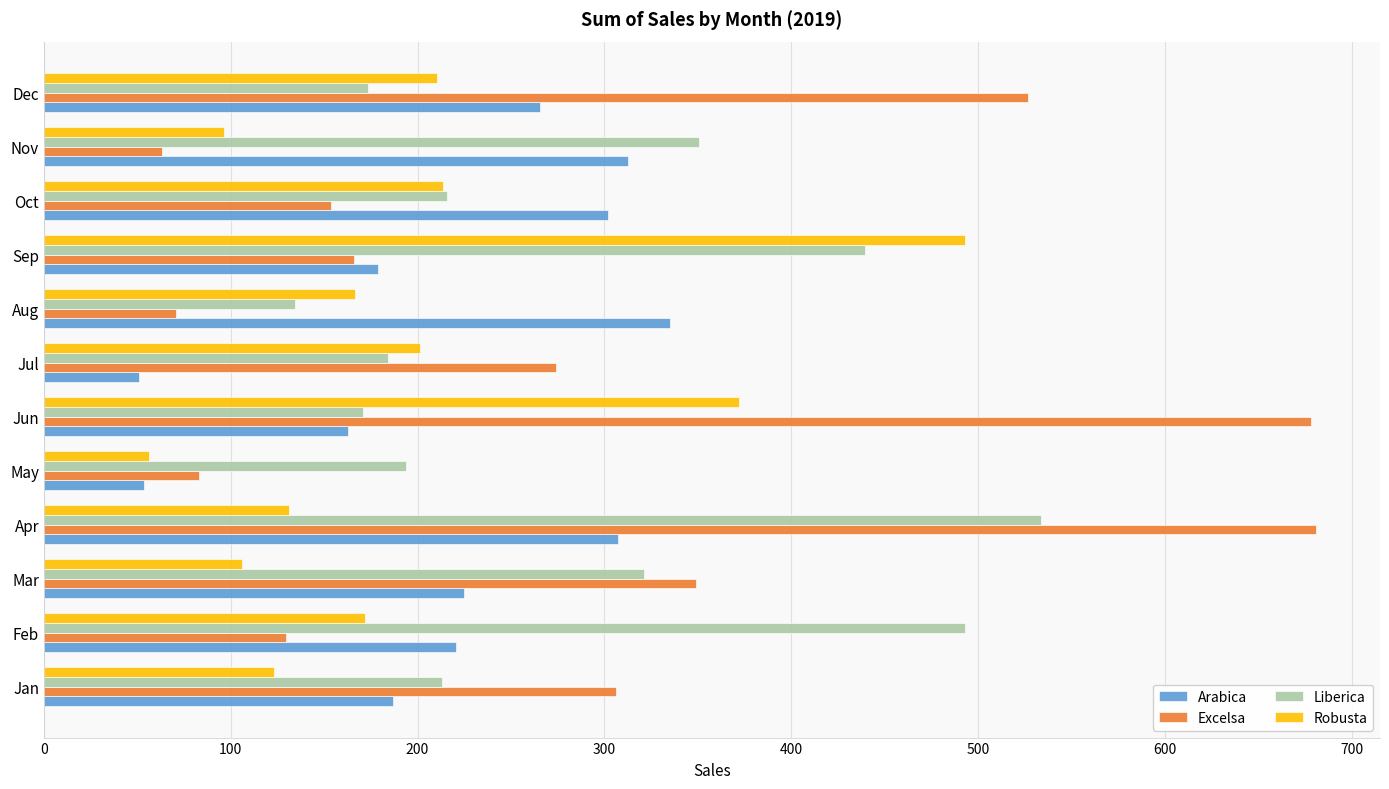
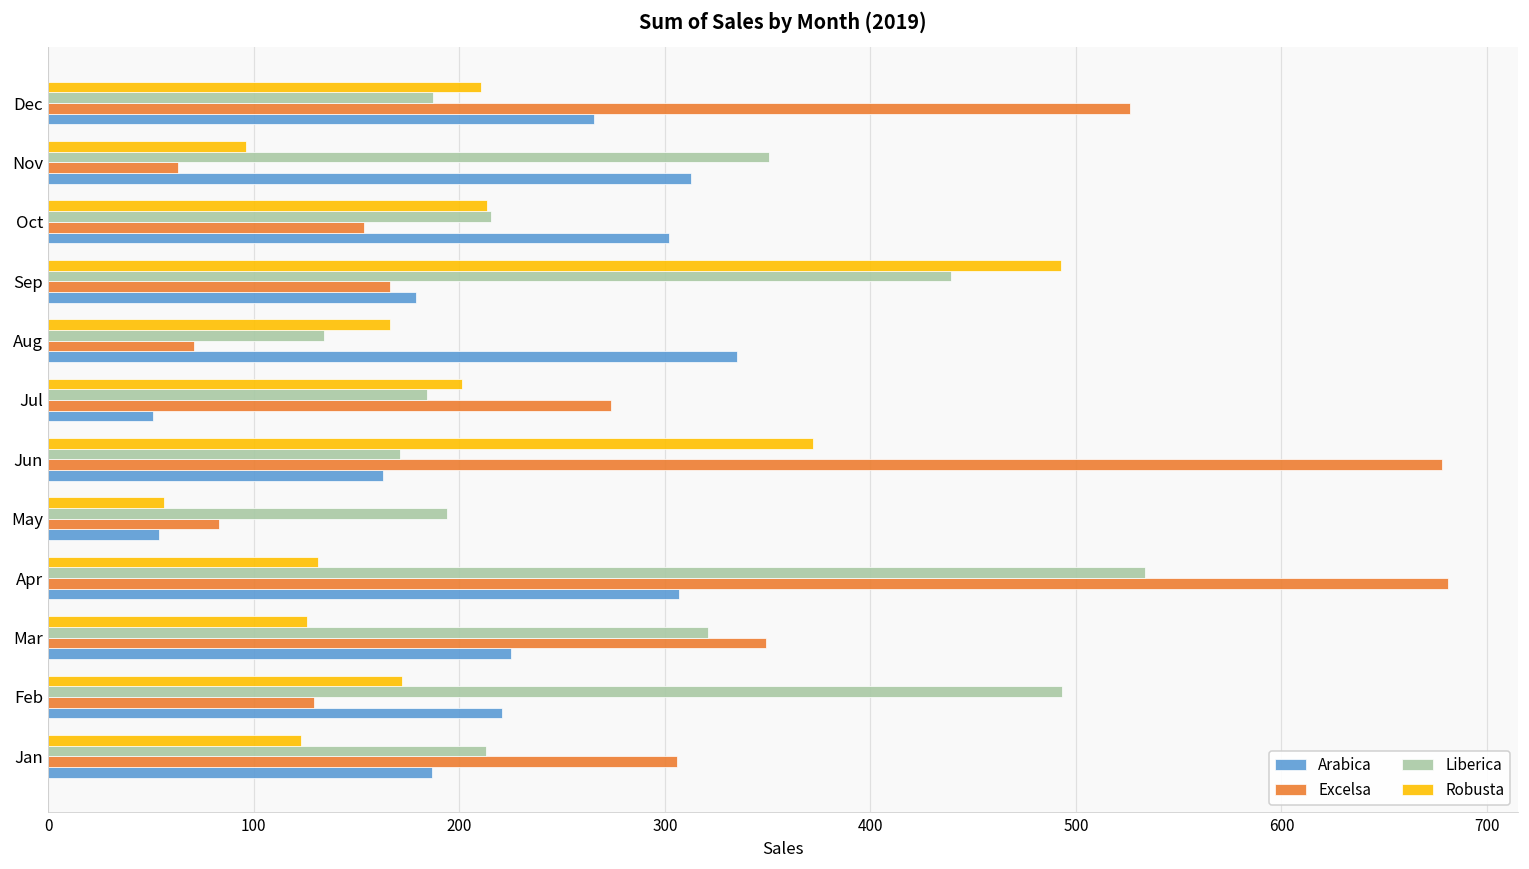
  {
    "Arabica": {
      "Dec": 266,
      "Nov": 313,
      "Oct": 302,
      "Sep": 179,
      "Aug": 335,
      "Jul": 51,
      "Jun": 163,
      "May": 54,
      "Apr": 307,
      "Mar": 225,
      "Feb": 221,
      "Jan": 187
    },
    "Excelsa": {
      "Dec": 527,
      "Nov": 63,
      "Oct": 154,
      "Sep": 166,
      "Aug": 71,
      "Jul": 274,
      "Jun": 678,
      "May": 83,
      "Apr": 681,
      "Mar": 349,
      "Feb": 129,
      "Jan": 306
    },
    "Liberica": {
-     "Dec": 173,
+     "Dec": 187,
      "Nov": 351,
      "Oct": 216,
      "Sep": 439,
      "Aug": 134,
      "Jul": 184,
      "Jun": 171,
      "May": 194,
      "Apr": 534,
      "Mar": 321,
      "Feb": 493,
      "Jan": 213
    },
    "Robusta": {
      "Dec": 211,
      "Nov": 96,
      "Oct": 214,
      "Sep": 493,
      "Aug": 166,
      "Jul": 201,
      "Jun": 372,
      "May": 56,
      "Apr": 131,
-     "Mar": 106,
+     "Mar": 126,
      "Feb": 172,
      "Jan": 123
    }
  }
